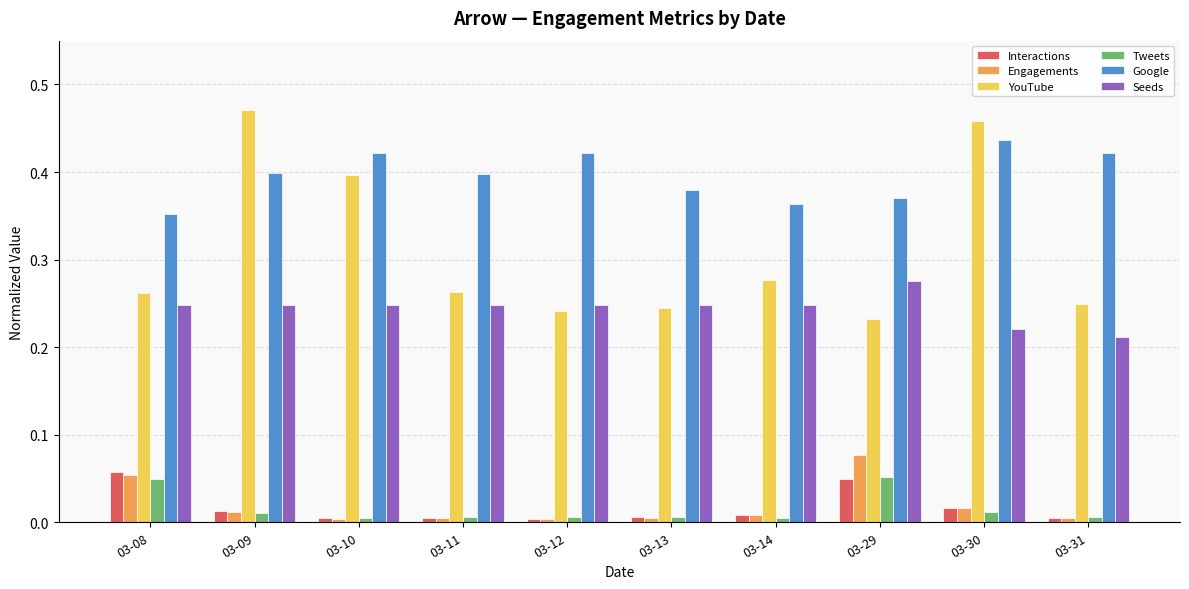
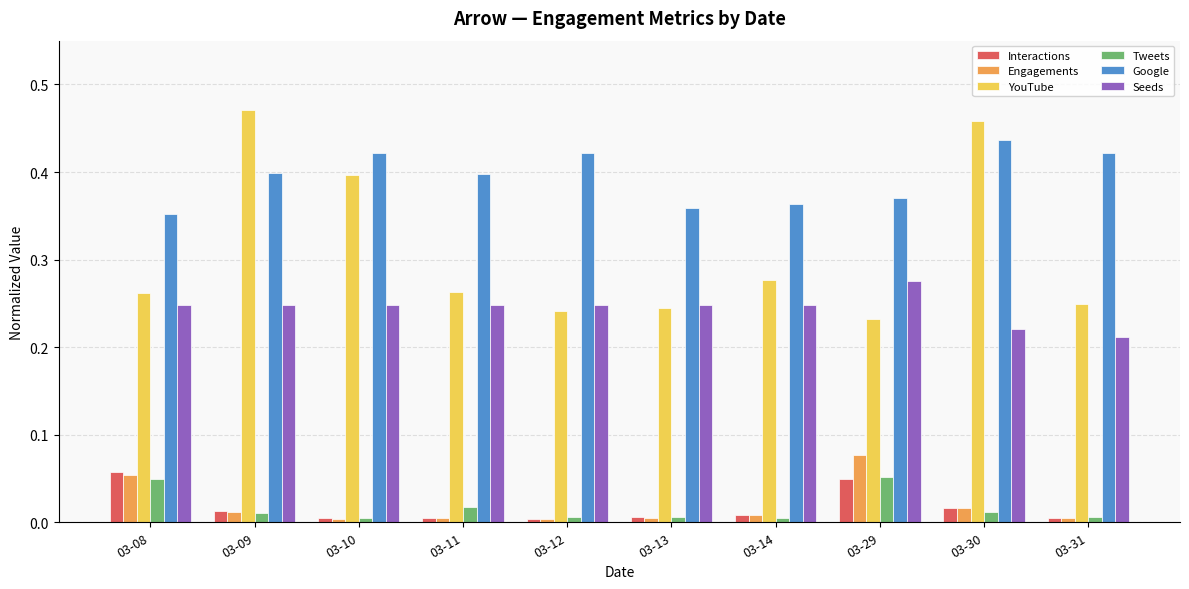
  {
    "Interactions": {
      "03-08": 0.06,
      "03-09": 0.01,
      "03-10": 0.00,
      "03-11": 0.01,
      "03-12": 0.00,
      "03-13": 0.01,
      "03-14": 0.01,
      "03-29": 0.05,
      "03-30": 0.02,
      "03-31": 0.01
    },
    "Tweets": {
      "03-08": 0.05,
      "03-09": 0.01,
      "03-10": 0.00,
-     "03-11": 0.01,
+     "03-11": 0.02,
      "03-12": 0.01,
      "03-13": 0.01,
      "03-14": 0.00,
      "03-29": 0.05,
      "03-30": 0.01,
      "03-31": 0.01
    },
    "Google": {
      "03-08": 0.35,
      "03-09": 0.40,
      "03-10": 0.42,
      "03-11": 0.40,
      "03-12": 0.42,
-     "03-13": 0.38,
+     "03-13": 0.36,
      "03-14": 0.36,
      "03-29": 0.37,
      "03-30": 0.44,
      "03-31": 0.42
    },
    "Seeds": {
      "03-08": 0.25,
      "03-09": 0.25,
      "03-10": 0.25,
      "03-11": 0.25,
      "03-12": 0.25,
      "03-13": 0.25,
      "03-14": 0.25,
      "03-29": 0.28,
      "03-30": 0.22,
      "03-31": 0.21
    }
  }
